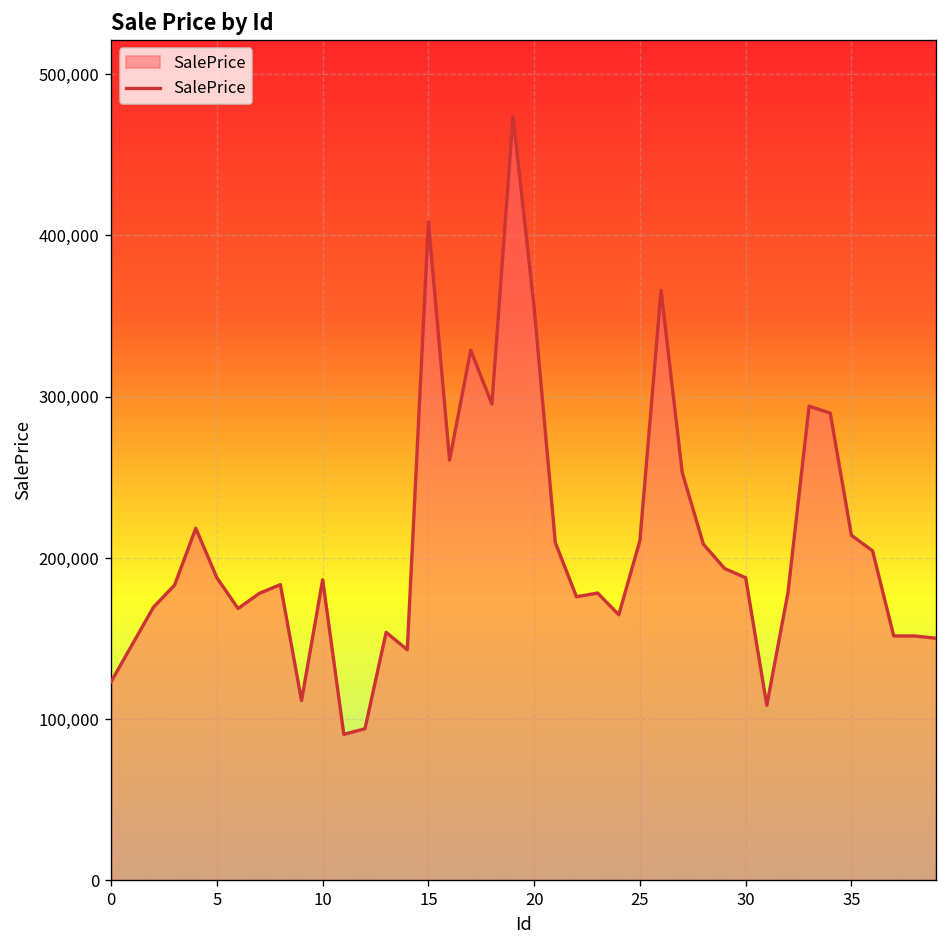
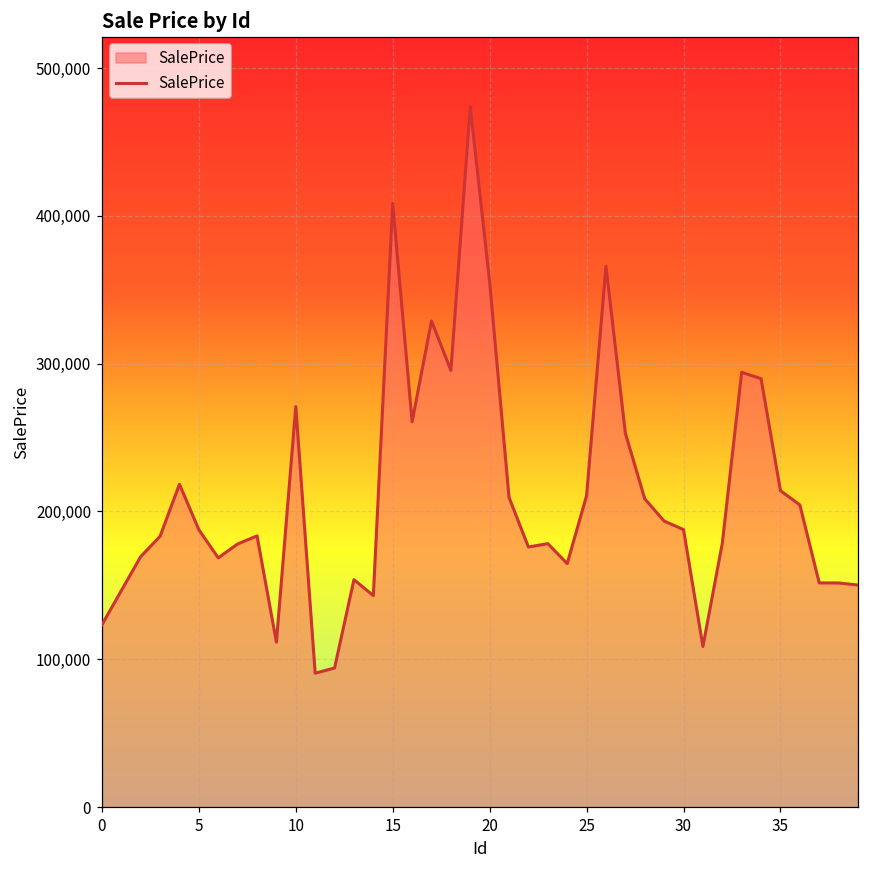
  {
    "0": "123,000",
    "5": "188,000",
-   "10": "186,000",
+   "10": "271,000",
    "15": "408,000",
    "20": "355,000",
    "25": "211,000",
    "30": "188,000",
    "35": "214,000"
  }
